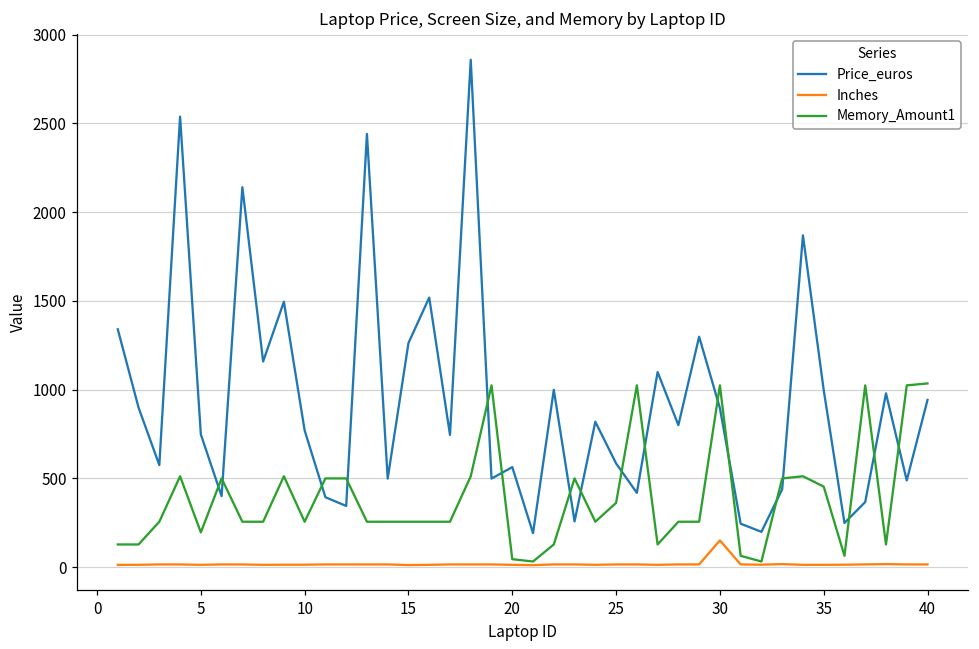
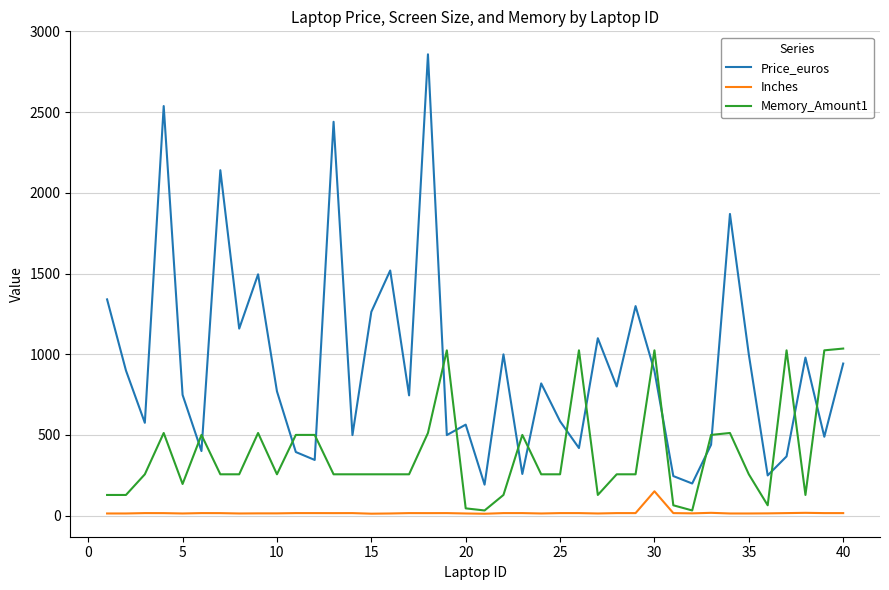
  {
    "Price_euros": {
      "5": 750,
      "10": 770,
      "15": 1260,
      "20": 560,
      "25": 580,
      "30": 900,
      "35": 1000,
      "40": 940
    },
    "Inches": {
      "5": 10,
      "10": 10,
      "15": 10,
      "20": 10,
      "25": 20,
      "30": 150,
      "35": 10,
      "40": 20
    },
    "Memory_Amount1": {
      "5": 200,
      "10": 260,
      "15": 260,
      "20": 50,
-     "25": 360,
+     "25": 260,
      "30": 1020,
-     "35": 450,
+     "35": 260,
      "40": 1040
    }
  }
